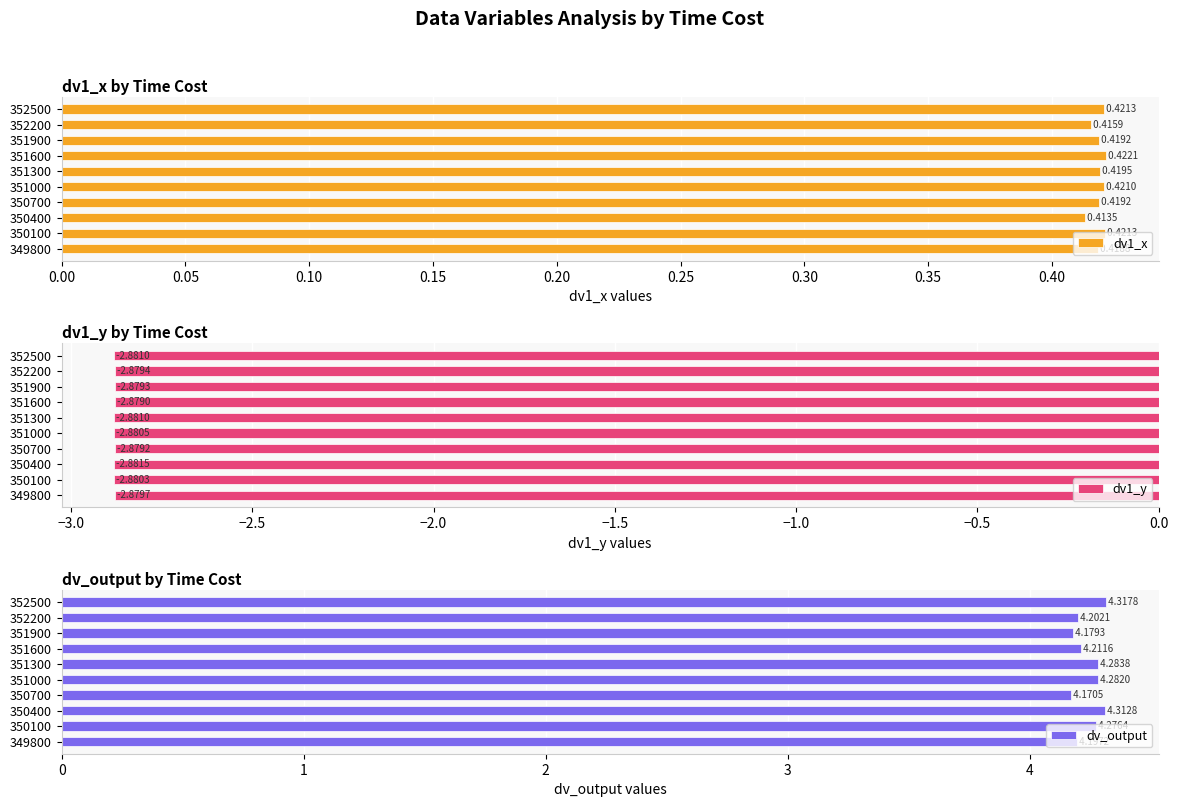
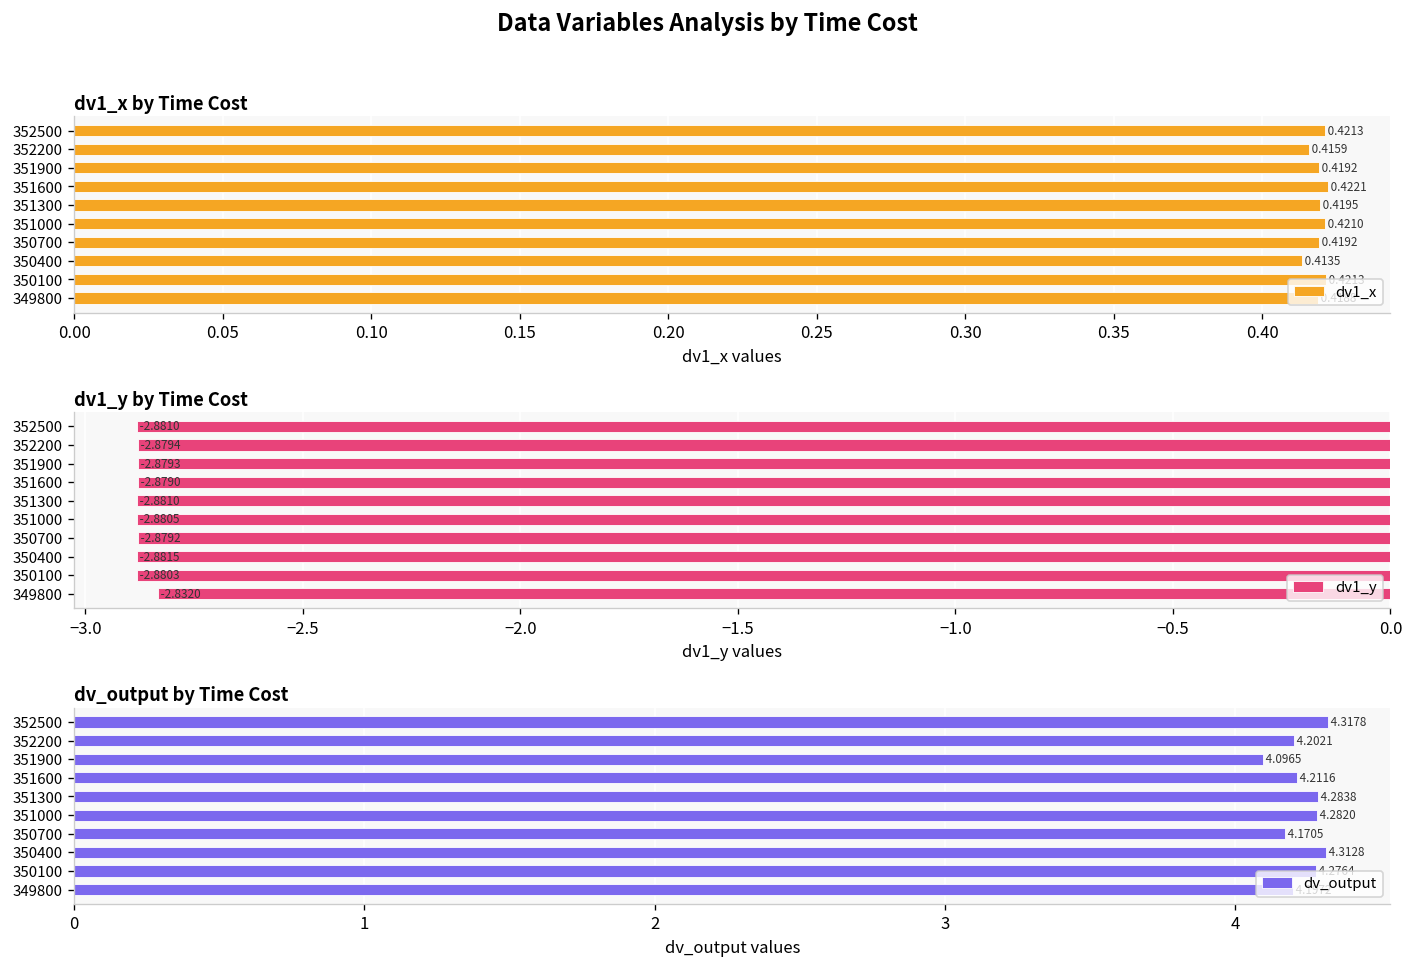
  {
    "dv1_x by Time Cost": {
      "352500": 0.4213,
      "352200": 0.4159,
      "351900": 0.4192,
      "351600": 0.4221,
      "351300": 0.4195,
      "351000": 0.4210,
      "350700": 0.4192,
      "350400": 0.4135
    },
    "dv1_y by Time Cost": {
      "352500": -2.8810,
      "352200": -2.8794,
      "351900": -2.8793,
      "351600": -2.8790,
      "351300": -2.8810,
      "351000": -2.8805,
      "350700": -2.8792,
      "350400": -2.8815,
      "350100": -2.8803,
-     "349800": -2.8797
+     "349800": -2.8320
    },
    "dv_output by Time Cost": {
      "352500": 4.3178,
      "352200": 4.2021,
-     "351900": 4.1793,
+     "351900": 4.0965,
      "351600": 4.2116,
      "351300": 4.2838,
      "351000": 4.2820,
      "350700": 4.1705,
      "350400": 4.3128
    }
  }
